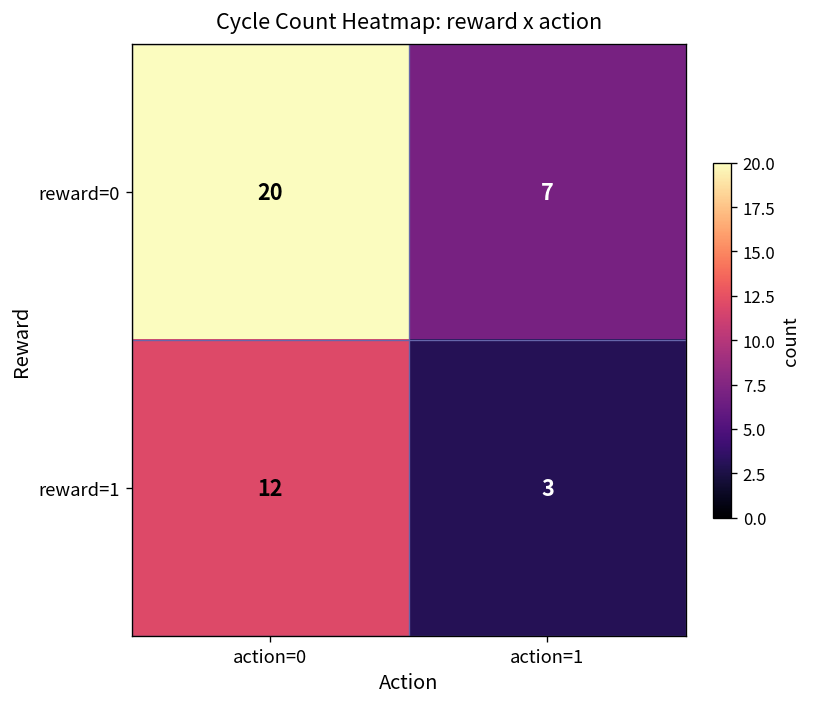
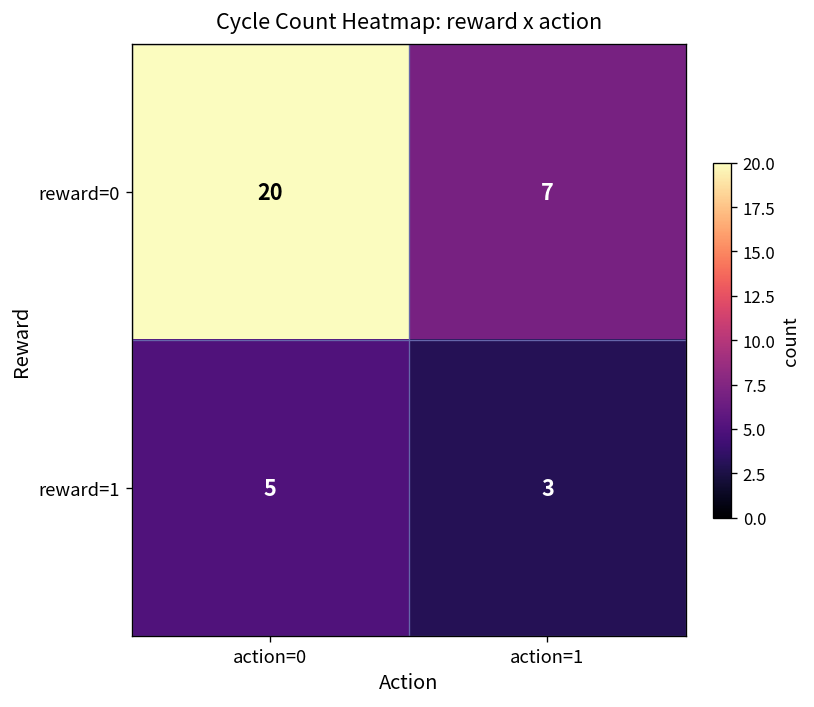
  {
    "reward=0": {
      "action=0": 20,
      "action=1": 7
    },
    "reward=1": {
-     "action=0": 12,
+     "action=0": 5,
      "action=1": 3
    }
  }
